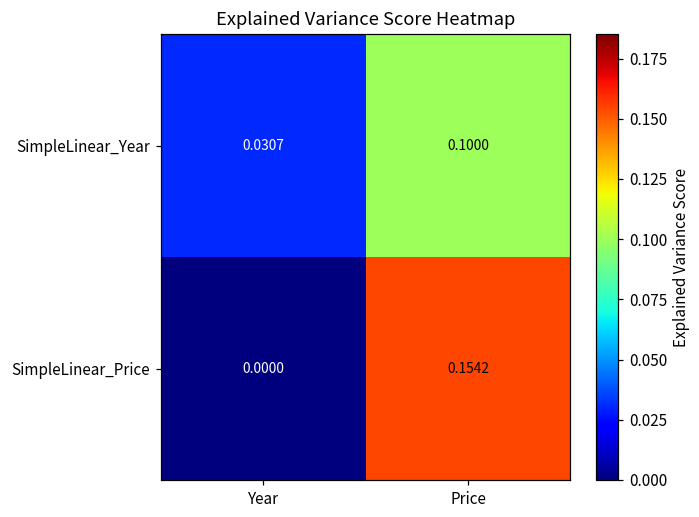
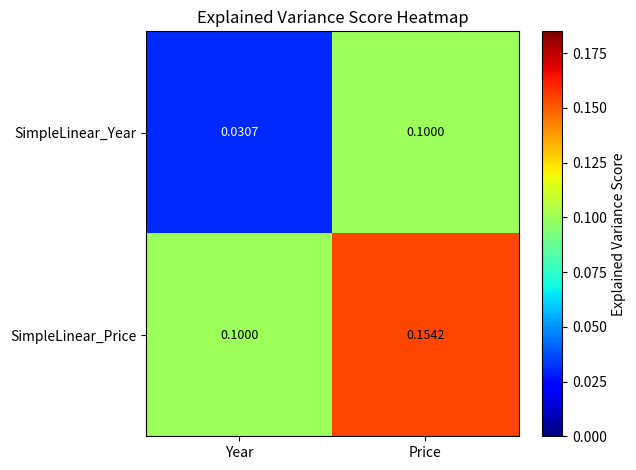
  {
    "SimpleLinear_Year": {
      "Year": 0.0307,
      "Price": 0.1000
    },
    "SimpleLinear_Price": {
-     "Year": 0.0000,
+     "Year": 0.1000,
      "Price": 0.1542
    }
  }
